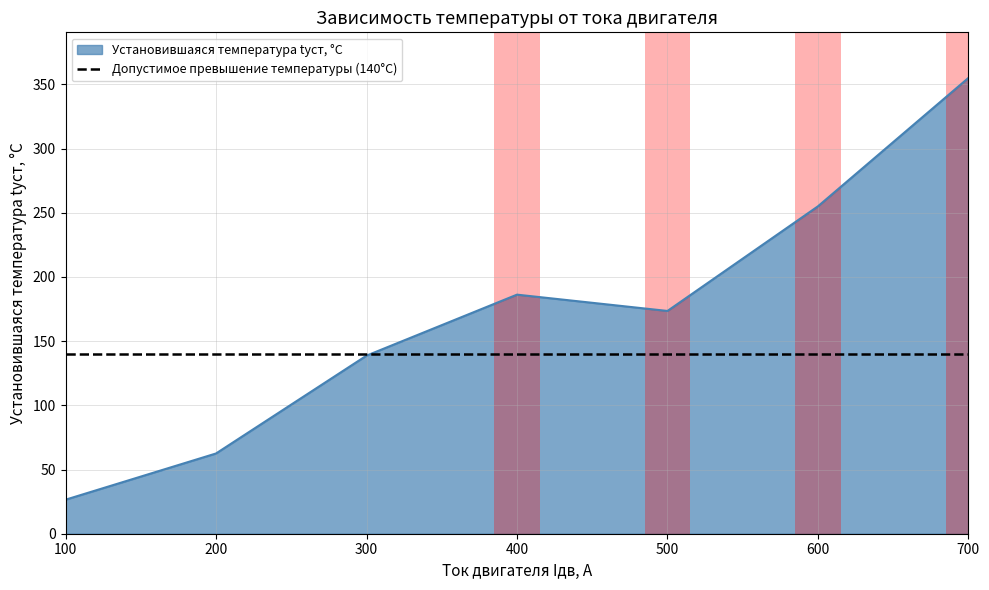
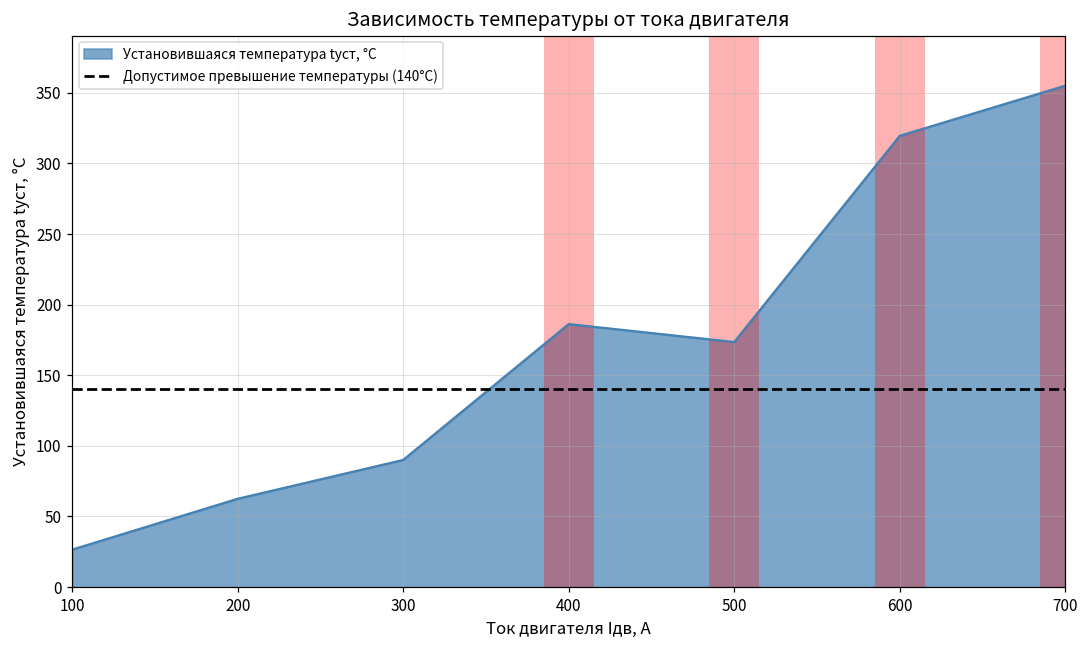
  {
    "100": 27,
    "200": 63,
-   "300": 139,
+   "300": 90,
    "400": 186,
    "500": 174,
-   "600": 255,
+   "600": 320,
    "700": 355
  }
